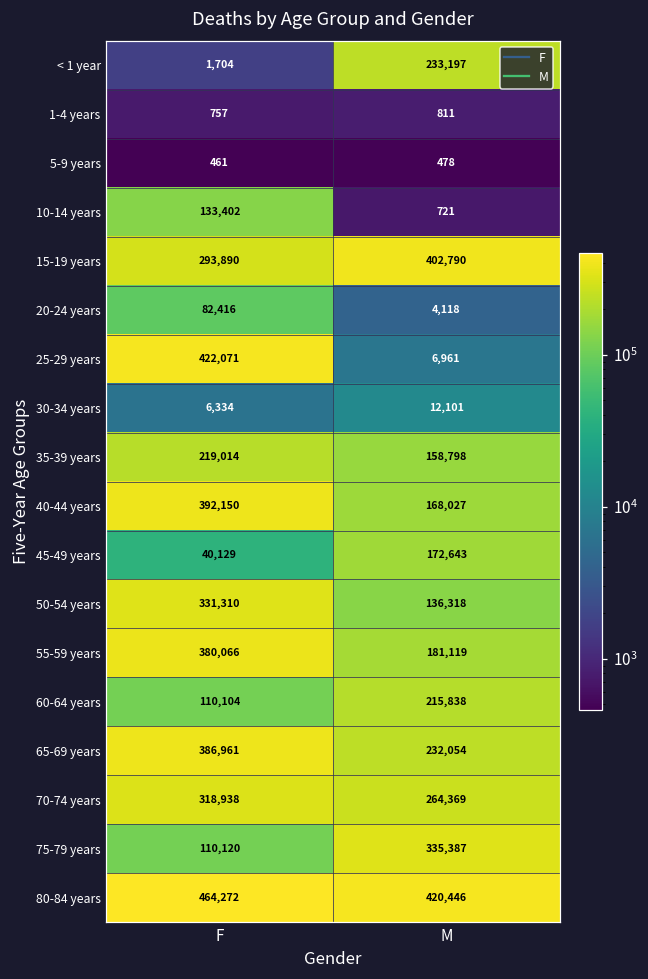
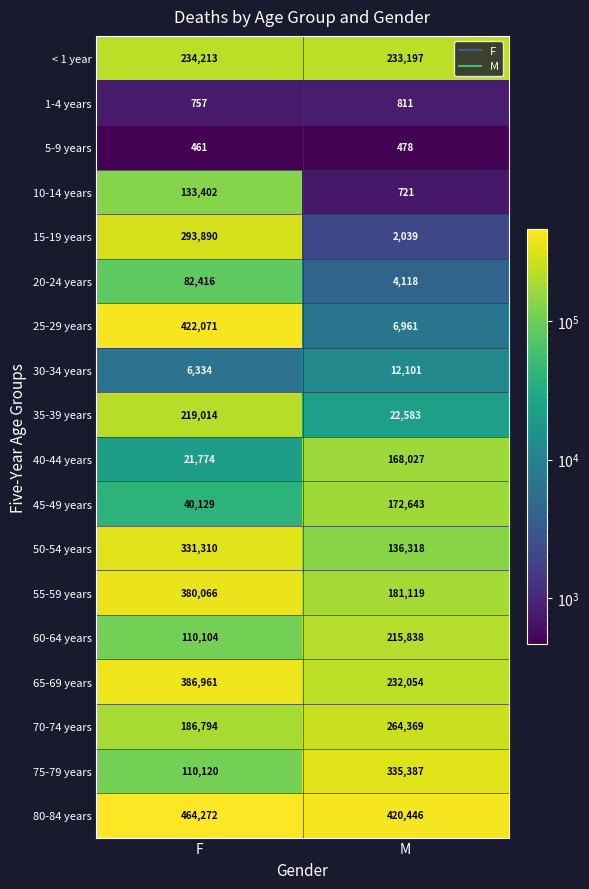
  {
    "< 1 year": {
-     "F": "1,704",
+     "F": "234,213",
      "M": "233,197"
    },
    "1-4 years": {
      "F": "757",
      "M": "811"
    },
    "5-9 years": {
      "F": "461",
      "M": "478"
    },
    "10-14 years": {
      "F": "133,402",
      "M": "721"
    },
    "15-19 years": {
      "F": "293,890",
-     "M": "402,790"
+     "M": "2,039"
    },
    "20-24 years": {
      "F": "82,416",
      "M": "4,118"
    },
    "25-29 years": {
      "F": "422,071",
      "M": "6,961"
    },
    "30-34 years": {
      "F": "6,334",
      "M": "12,101"
    },
    "35-39 years": {
      "F": "219,014",
-     "M": "158,798"
+     "M": "22,583"
    },
    "40-44 years": {
-     "F": "392,150",
+     "F": "21,774",
      "M": "168,027"
    },
    "45-49 years": {
      "F": "40,129",
      "M": "172,643"
    },
    "50-54 years": {
      "F": "331,310",
      "M": "136,318"
    },
    "55-59 years": {
      "F": "380,066",
      "M": "181,119"
    },
    "60-64 years": {
      "F": "110,104",
      "M": "215,838"
    },
    "65-69 years": {
      "F": "386,961",
      "M": "232,054"
    },
    "70-74 years": {
-     "F": "318,938",
+     "F": "186,794",
      "M": "264,369"
    },
    "75-79 years": {
      "F": "110,120",
      "M": "335,387"
    },
    "80-84 years": {
      "F": "464,272",
      "M": "420,446"
    }
  }
